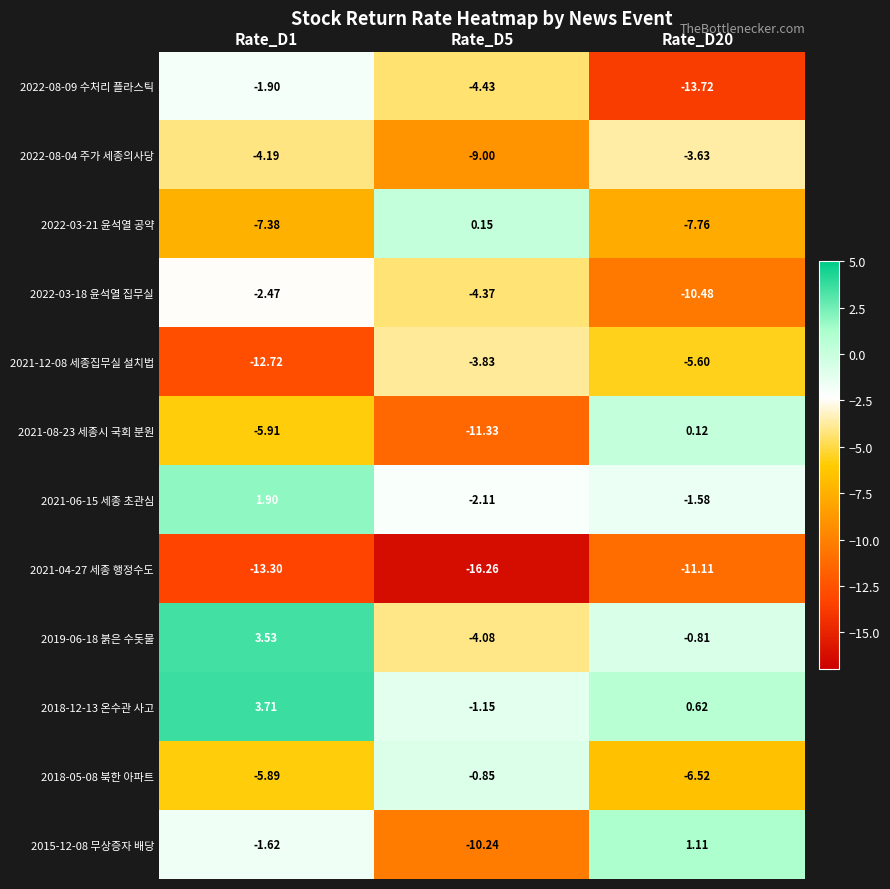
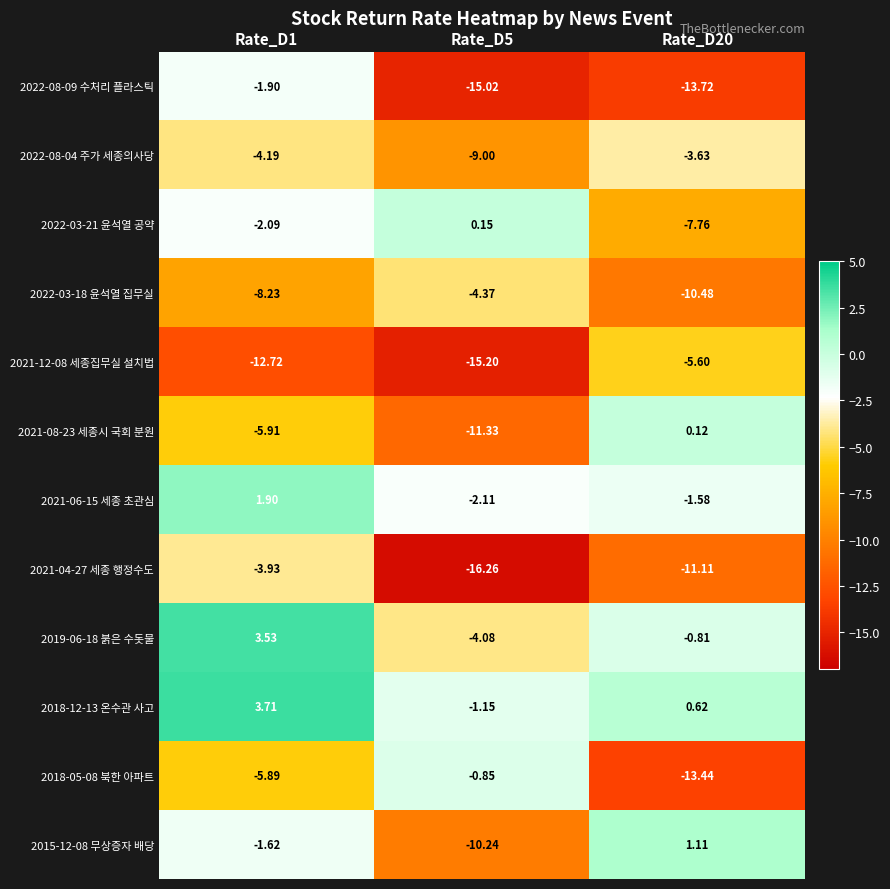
  {
    "2022-08-09 수처리 플라스틱": {
      "Rate_D1": -1.90,
-     "Rate_D5": -4.43,
+     "Rate_D5": -15.02,
      "Rate_D20": -13.72
    },
    "2022-08-04 주가 세종의사당": {
      "Rate_D1": -4.19,
      "Rate_D5": -9.00,
      "Rate_D20": -3.63
    },
    "2022-03-21 윤석열 공약": {
-     "Rate_D1": -7.38,
+     "Rate_D1": -2.09,
      "Rate_D5": 0.15,
      "Rate_D20": -7.76
    },
    "2022-03-18 윤석열 집무실": {
-     "Rate_D1": -2.47,
+     "Rate_D1": -8.23,
      "Rate_D5": -4.37,
      "Rate_D20": -10.48
    },
    "2021-12-08 세종집무실 설치법": {
      "Rate_D1": -12.72,
-     "Rate_D5": -3.83,
+     "Rate_D5": -15.20,
      "Rate_D20": -5.60
    },
    "2021-08-23 세종시 국회 분원": {
      "Rate_D1": -5.91,
      "Rate_D5": -11.33,
      "Rate_D20": 0.12
    },
    "2021-06-15 세종 초관심": {
      "Rate_D1": 1.90,
      "Rate_D5": -2.11,
      "Rate_D20": -1.58
    },
    "2021-04-27 세종 행정수도": {
-     "Rate_D1": -13.30,
+     "Rate_D1": -3.93,
      "Rate_D5": -16.26,
      "Rate_D20": -11.11
    },
    "2019-06-18 붉은 수돗물": {
      "Rate_D1": 3.53,
      "Rate_D5": -4.08,
      "Rate_D20": -0.81
    },
    "2018-12-13 온수관 사고": {
      "Rate_D1": 3.71,
      "Rate_D5": -1.15,
      "Rate_D20": 0.62
    },
    "2018-05-08 북한 아파트": {
      "Rate_D1": -5.89,
      "Rate_D5": -0.85,
-     "Rate_D20": -6.52
+     "Rate_D20": -13.44
    },
    "2015-12-08 무상증자 배당": {
      "Rate_D1": -1.62,
      "Rate_D5": -10.24,
      "Rate_D20": 1.11
    }
  }
